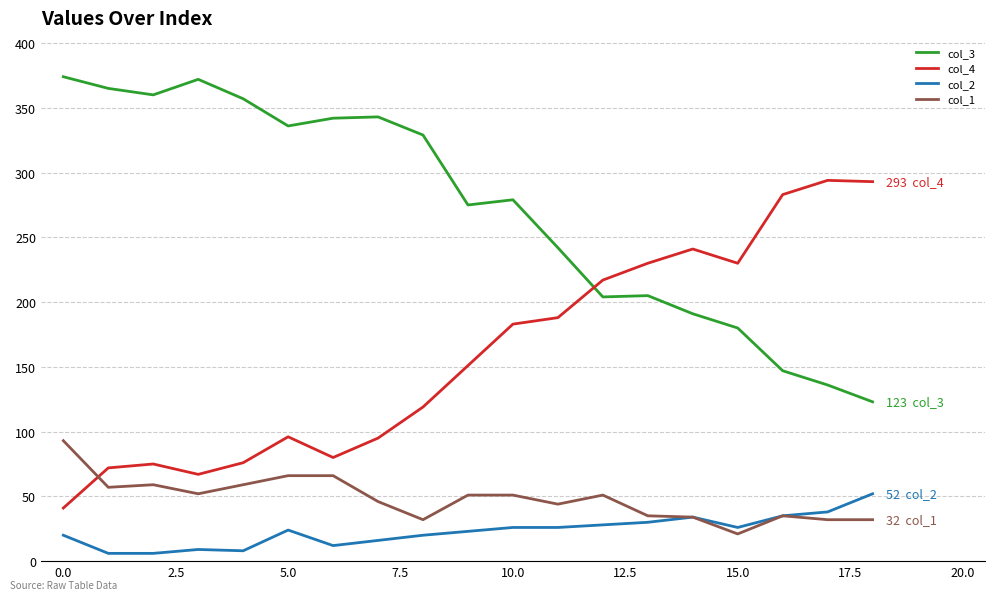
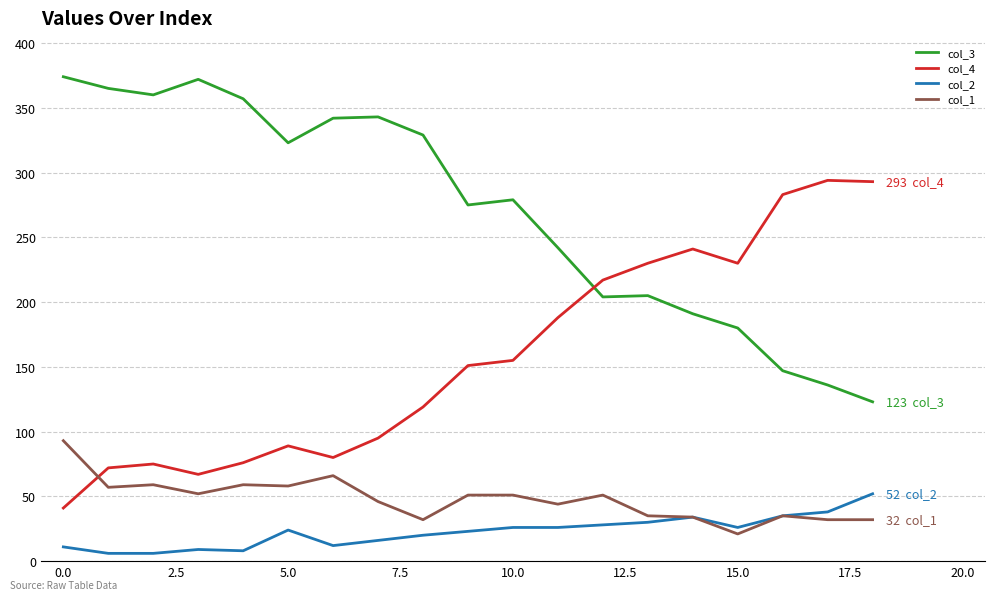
  {
    "col_3": {
      "0.0": 374,
-     "5.0": 336,
+     "5.0": 323,
      "10.0": 279,
      "15.0": 180
    },
    "col_4": {
      "0.0": 41,
-     "5.0": 96,
-     "10.0": 183,
+     "5.0": 89,
+     "10.0": 155,
      "15.0": 230
    },
    "col_2": {
-     "0.0": 20,
+     "0.0": 11,
      "5.0": 24,
      "10.0": 26,
      "15.0": 26
    },
    "col_1": {
      "0.0": 93,
-     "5.0": 66,
+     "5.0": 58,
      "10.0": 51,
      "15.0": 21
    }
  }
